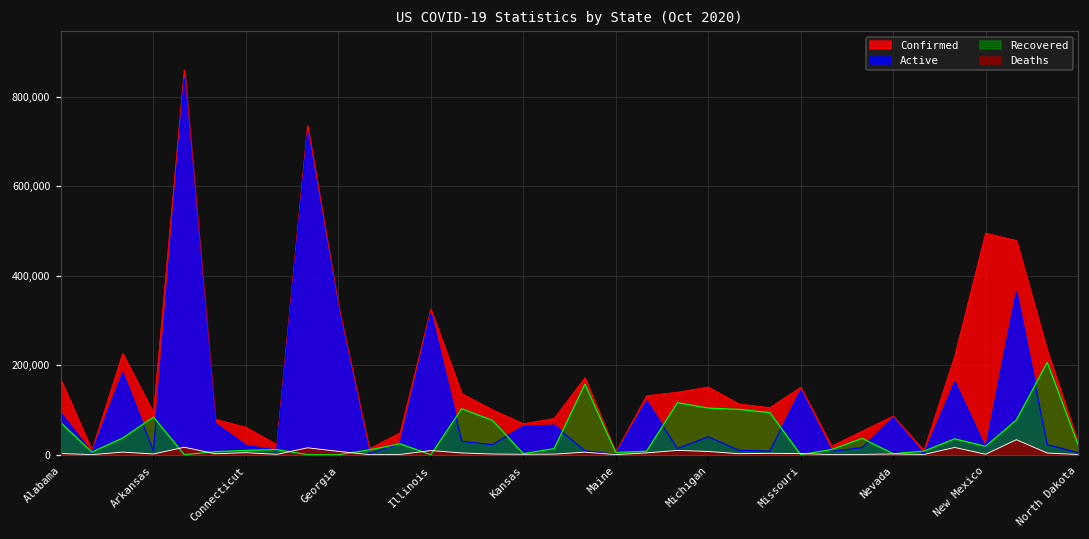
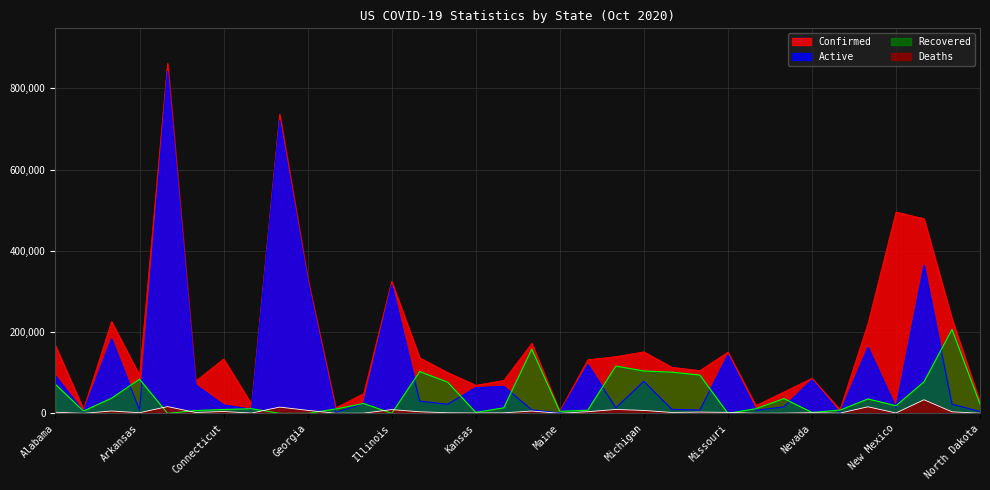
  {
    "Confirmed": {
      "Alabama": "170,000",
      "Arkansas": "90,000",
-     "Connecticut": "60,000",
+     "Connecticut": "130,000",
      "Georgia": "330,000",
      "Illinois": "320,000",
      "Michigan": "150,000",
      "Missouri": "150,000",
      "New Mexico": "500,000"
    },
    "Active": {
      "Alabama": "90,000",
      "Connecticut": "20,000",
      "Georgia": "320,000",
      "Illinois": "320,000",
-     "Michigan": "40,000",
+     "Michigan": "80,000",
      "Missouri": "140,000"
    },
    "Recovered": {
      "Alabama": "70,000",
      "Arkansas": "80,000",
      "Georgia": "0",
      "Illinois": "0",
      "Michigan": "100,000"
    },
    "Deaths": {
      "Alabama": "0",
      "Georgia": "10,000",
      "Illinois": "10,000",
      "Michigan": "10,000",
      "New Mexico": "0"
    }
  }
